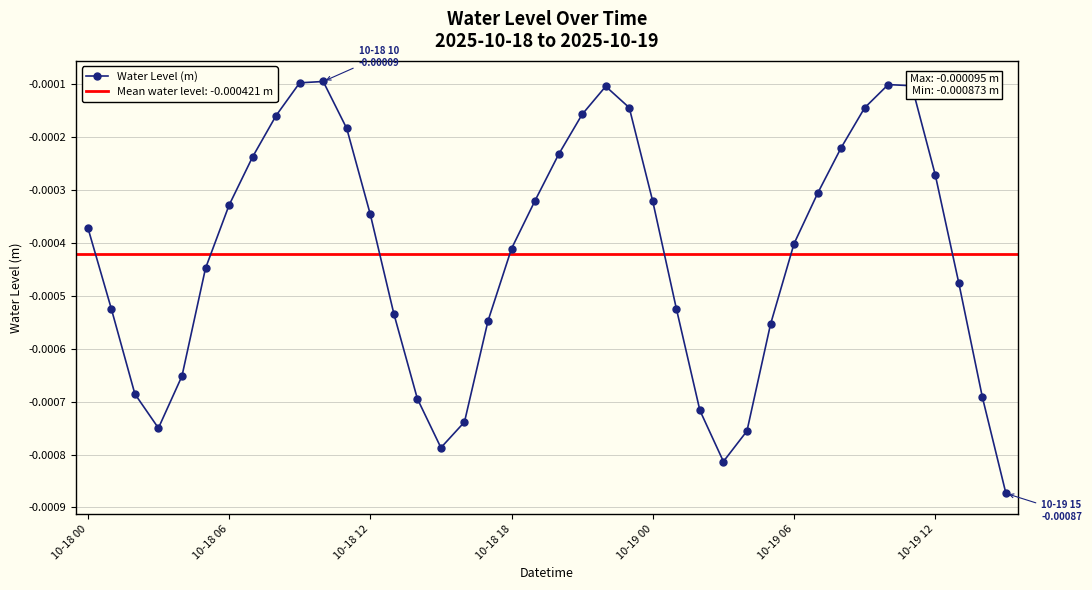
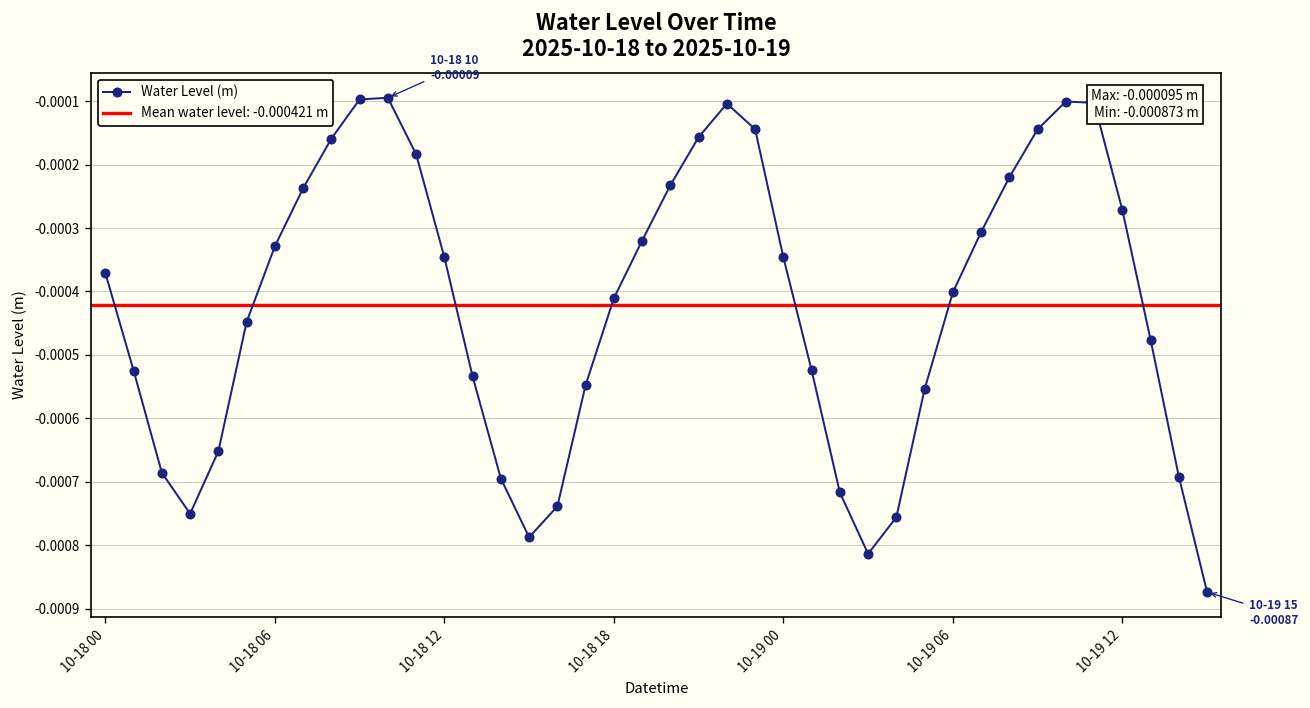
  {
    "10-18 00": -0.00037,
    "10-18 06": -0.00033,
    "10-18 12": -0.00035,
    "10-18 18": -0.00041,
-   "10-19 00": -0.00032,
+   "10-19 00": -0.00035,
    "10-19 06": -0.00040,
    "10-19 12": -0.00027
  }
